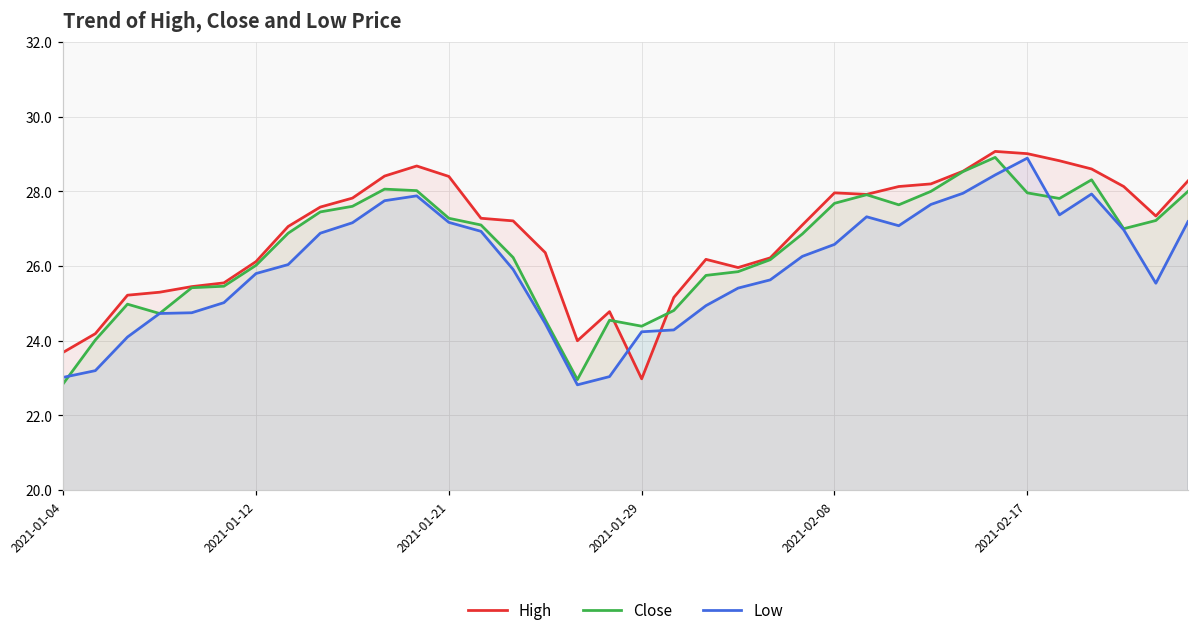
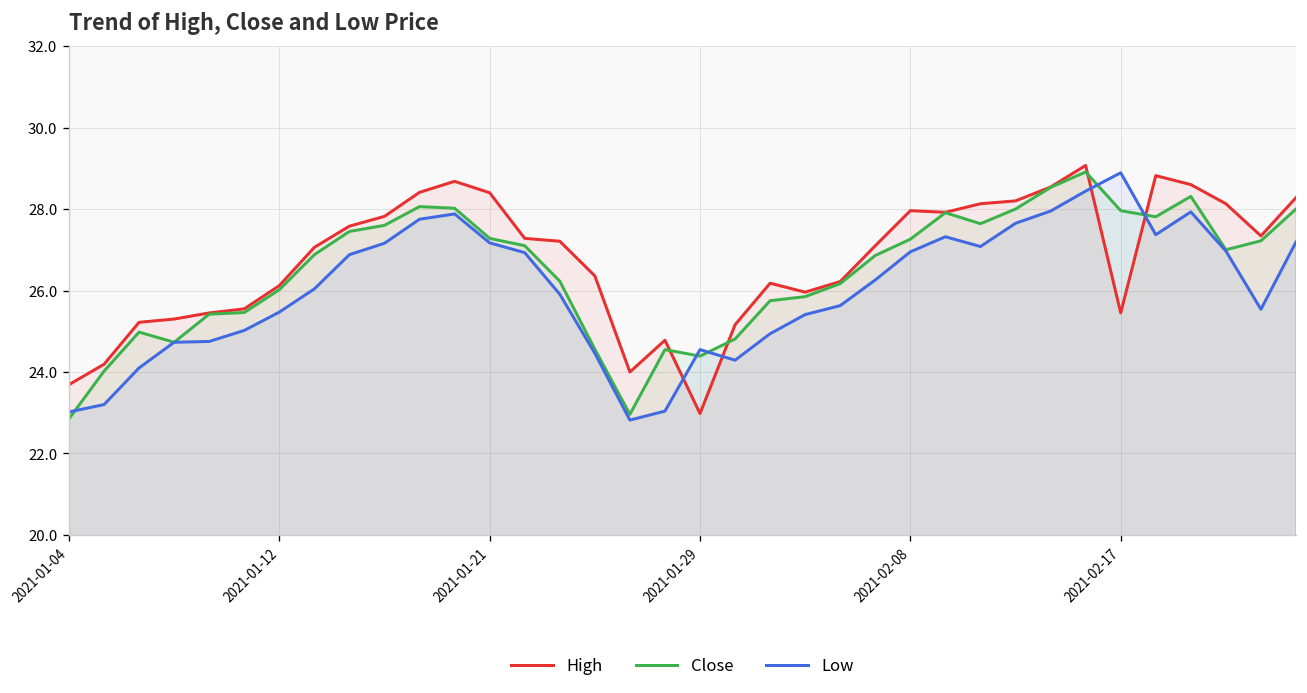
  {
    "High": {
      "2021-01-04": 23.7,
      "2021-01-12": 26.1,
      "2021-01-21": 28.4,
      "2021-01-29": 23.0,
      "2021-02-08": 28.0,
-     "2021-02-17": 29.0
+     "2021-02-17": 25.5
    },
    "Close": {
      "2021-01-04": 22.9,
      "2021-01-12": 26.0,
      "2021-01-21": 27.3,
      "2021-01-29": 24.4,
-     "2021-02-08": 27.7,
+     "2021-02-08": 27.3,
      "2021-02-17": 28.0
    },
    "Low": {
      "2021-01-04": 23.0,
-     "2021-01-12": 25.8,
+     "2021-01-12": 25.5,
      "2021-01-21": 27.2,
-     "2021-01-29": 24.2,
-     "2021-02-08": 26.6,
+     "2021-01-29": 24.6,
+     "2021-02-08": 27.0,
      "2021-02-17": 28.9
    }
  }
